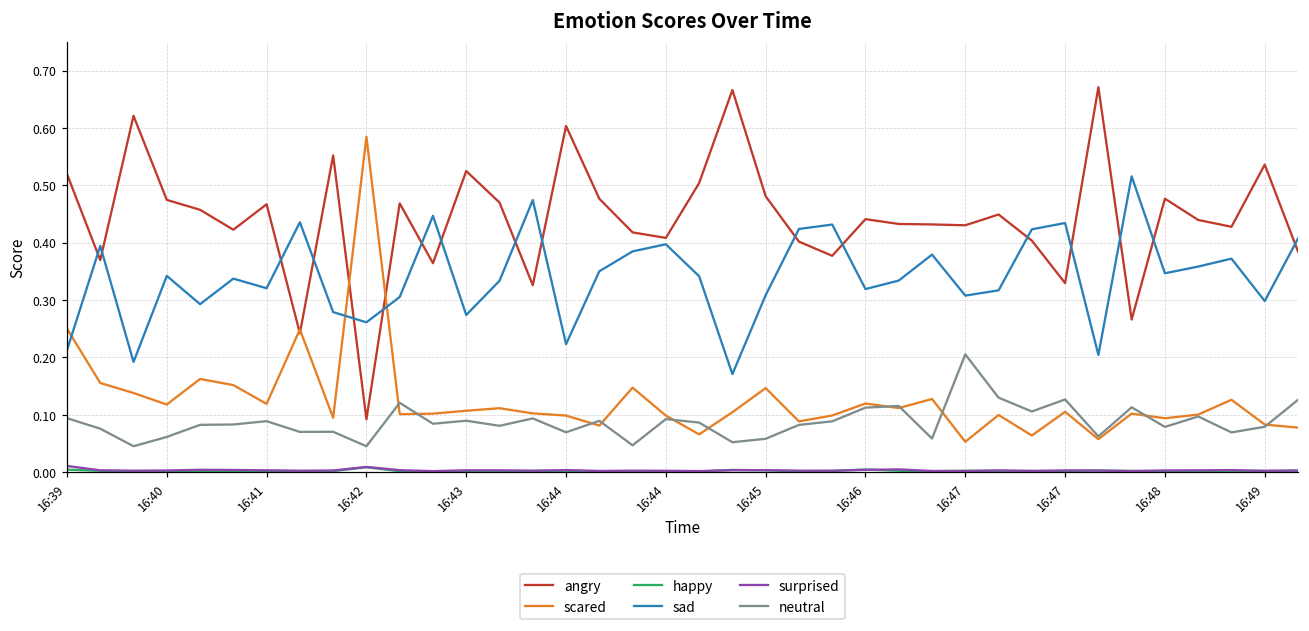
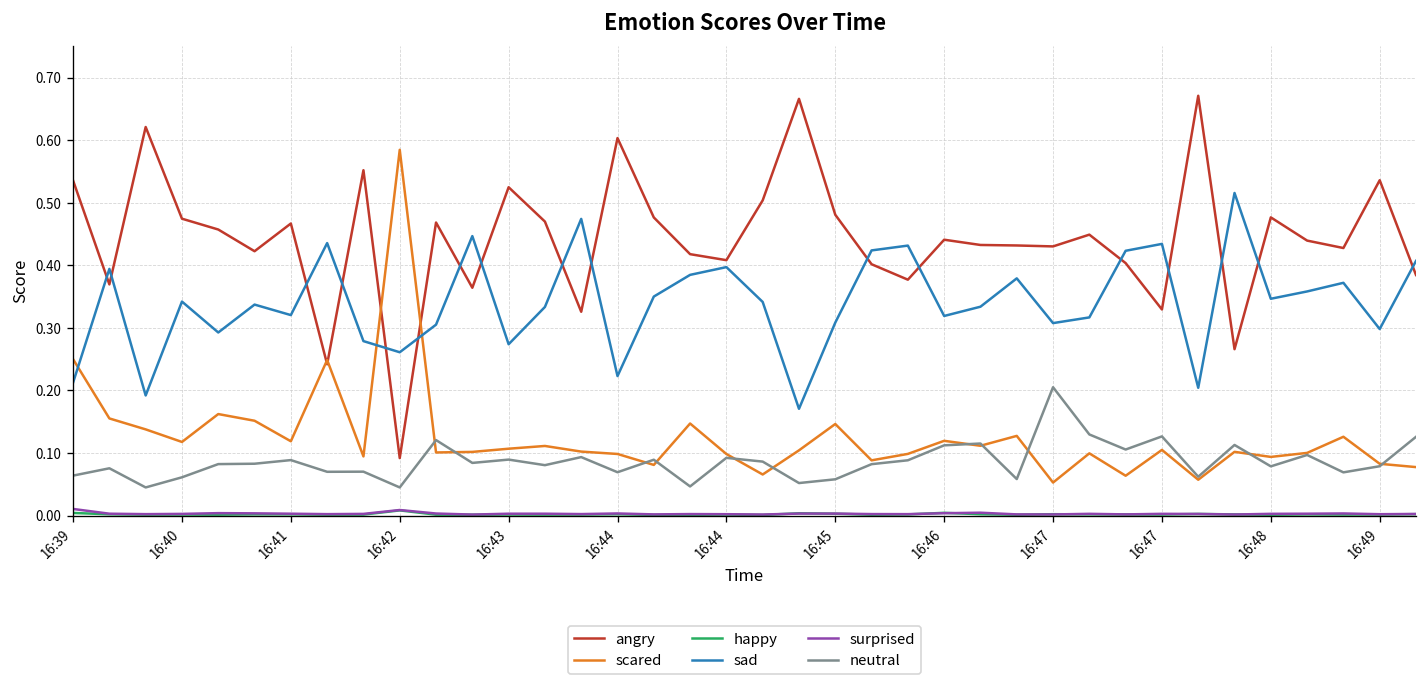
  {
    "angry": {
-     "16:39": 0.52
+     "16:39": 0.54
    },
    "scared": {
      "16:39": 0.25
    },
    "happy": {
      "16:39": 0.00
    },
    "sad": {
      "16:39": 0.21
    },
    "surprised": {
      "16:39": 0.01
    },
    "neutral": {
-     "16:39": 0.09
+     "16:39": 0.06
    }
  }
